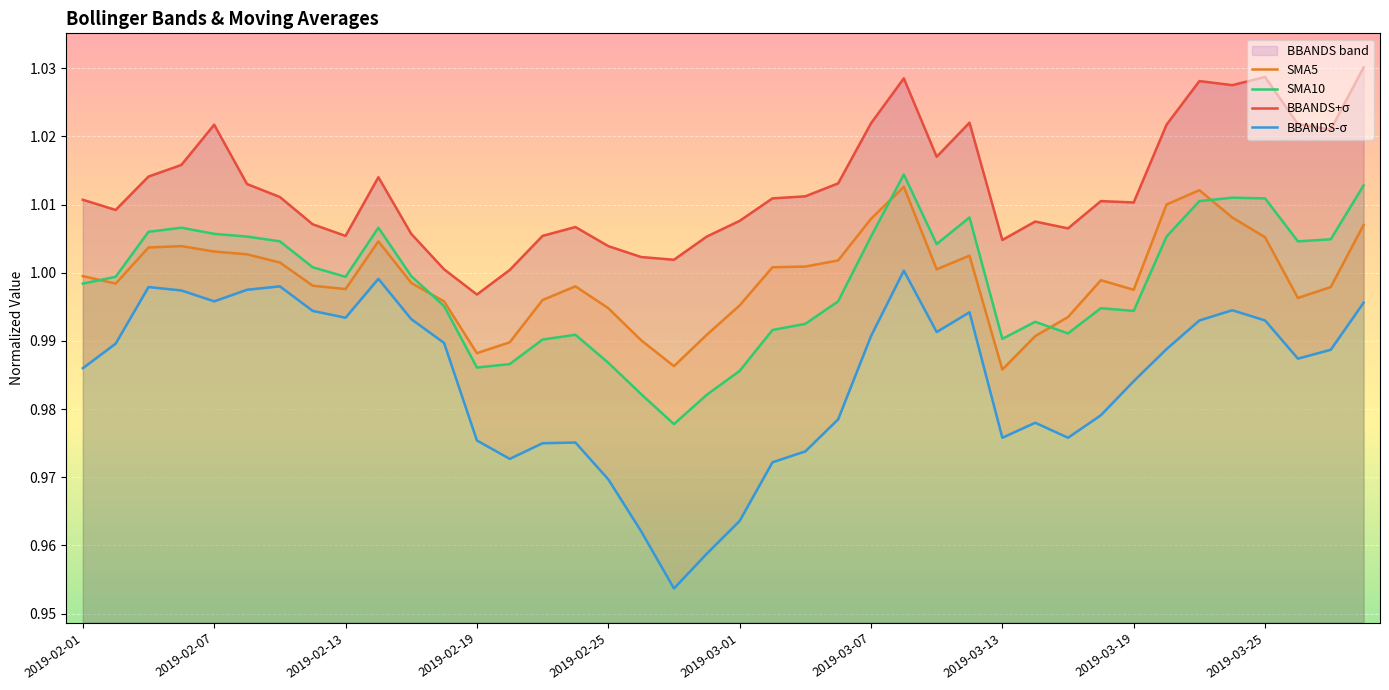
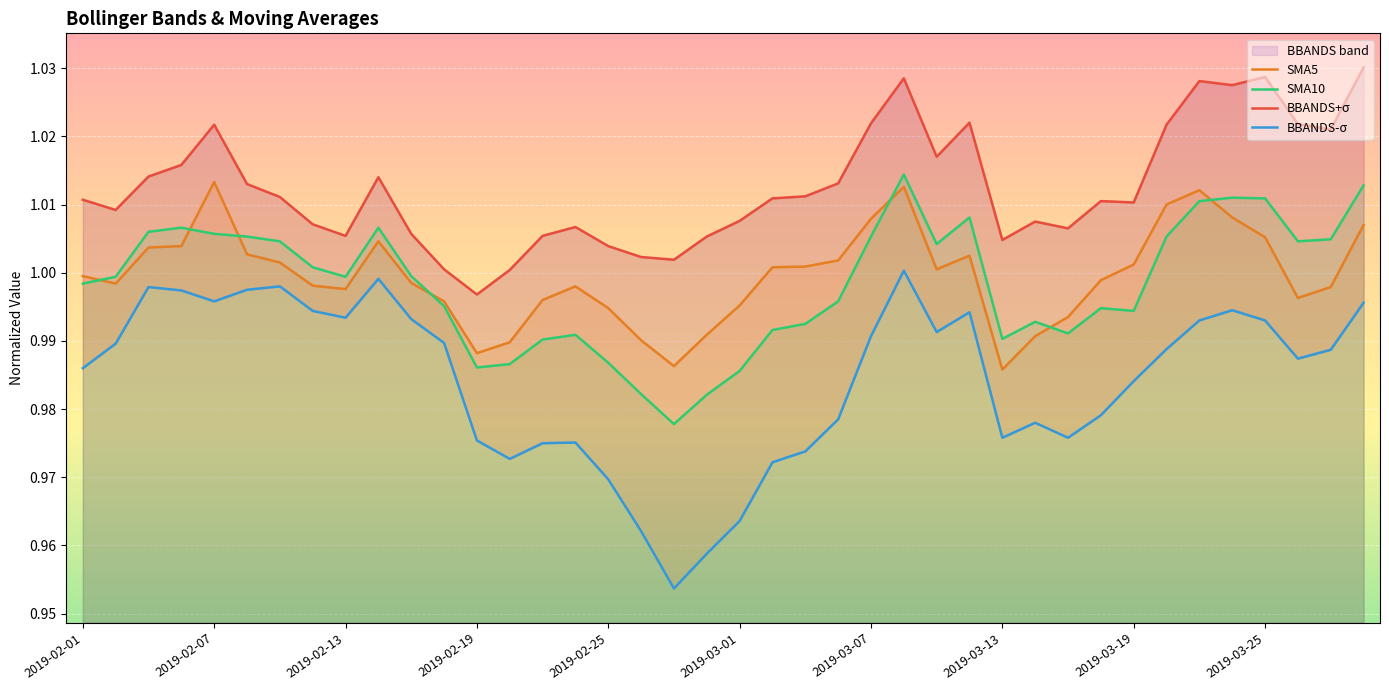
  {
    "SMA5": {
      "2019-02-01": 1.000,
-     "2019-02-07": 1.003,
+     "2019-02-07": 1.013,
      "2019-02-13": 0.998,
      "2019-02-19": 0.988,
      "2019-02-25": 0.995,
      "2019-03-01": 0.995,
      "2019-03-07": 1.008,
      "2019-03-13": 0.986,
-     "2019-03-19": 0.998,
+     "2019-03-19": 1.001,
      "2019-03-25": 1.005
    },
    "SMA10": {
      "2019-02-01": 0.998,
      "2019-02-07": 1.006,
      "2019-02-13": 0.999,
      "2019-02-19": 0.986,
      "2019-02-25": 0.987,
      "2019-03-01": 0.986,
      "2019-03-07": 1.005,
      "2019-03-13": 0.990,
      "2019-03-19": 0.994,
      "2019-03-25": 1.011
    },
    "BBANDS band": {
      "2019-02-01": 1.011,
      "2019-02-07": 1.022,
      "2019-02-13": 1.005,
      "2019-02-19": 0.997,
      "2019-02-25": 1.004,
      "2019-03-01": 1.008,
      "2019-03-07": 1.022,
      "2019-03-13": 1.005,
      "2019-03-19": 1.010
    },
    "BBANDS-σ": {
      "2019-02-01": 0.986,
      "2019-02-07": 0.996,
      "2019-02-13": 0.993,
      "2019-02-19": 0.975,
      "2019-02-25": 0.970,
      "2019-03-01": 0.964,
      "2019-03-07": 0.991,
      "2019-03-13": 0.976,
      "2019-03-19": 0.984,
      "2019-03-25": 0.993
    }
  }
